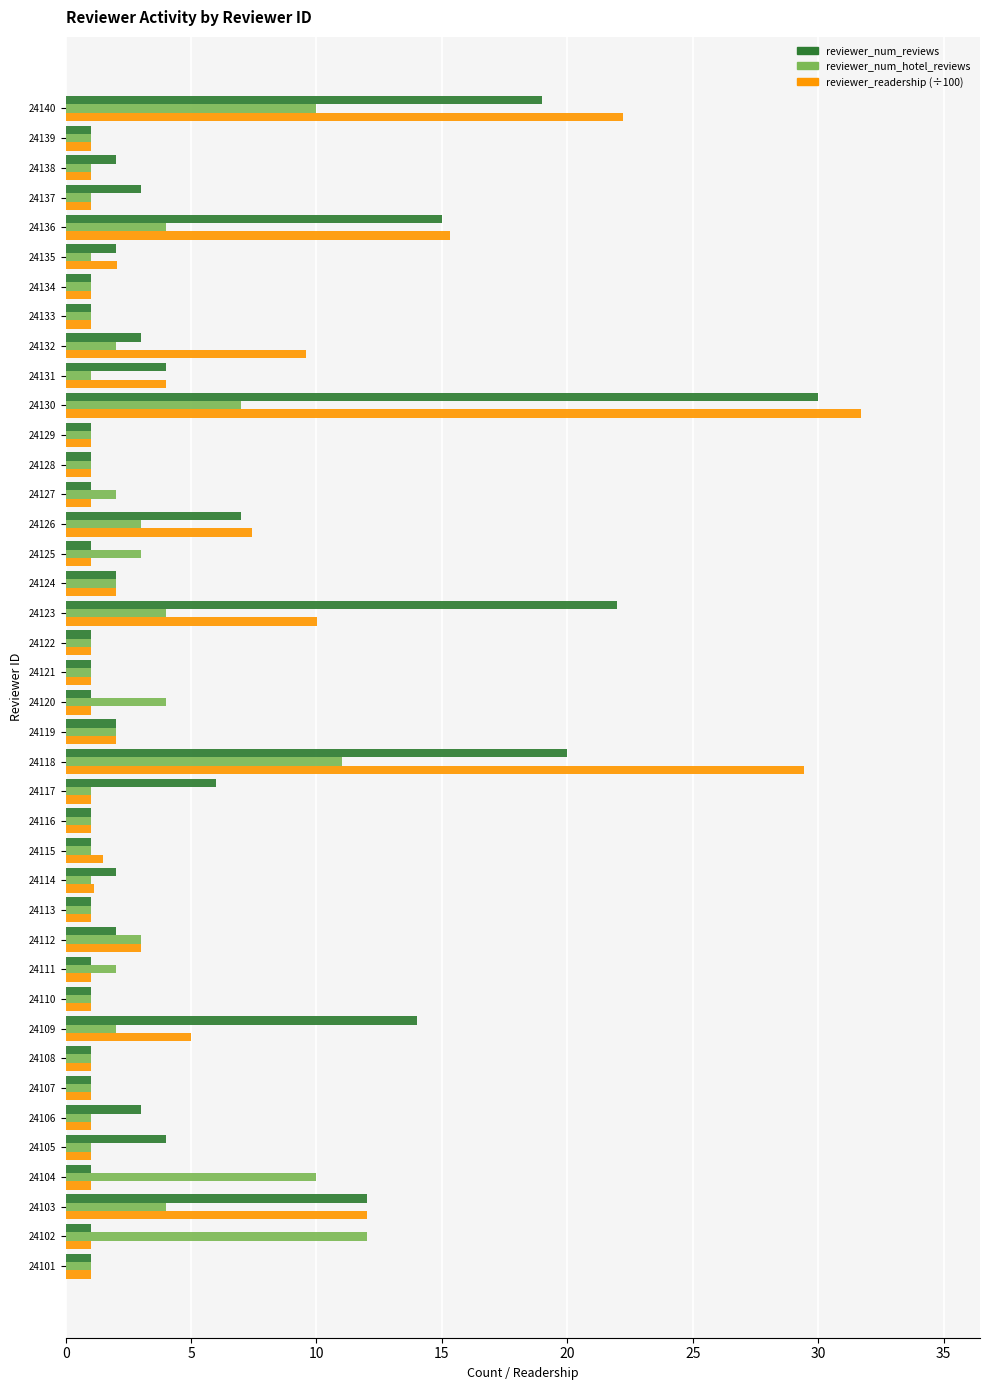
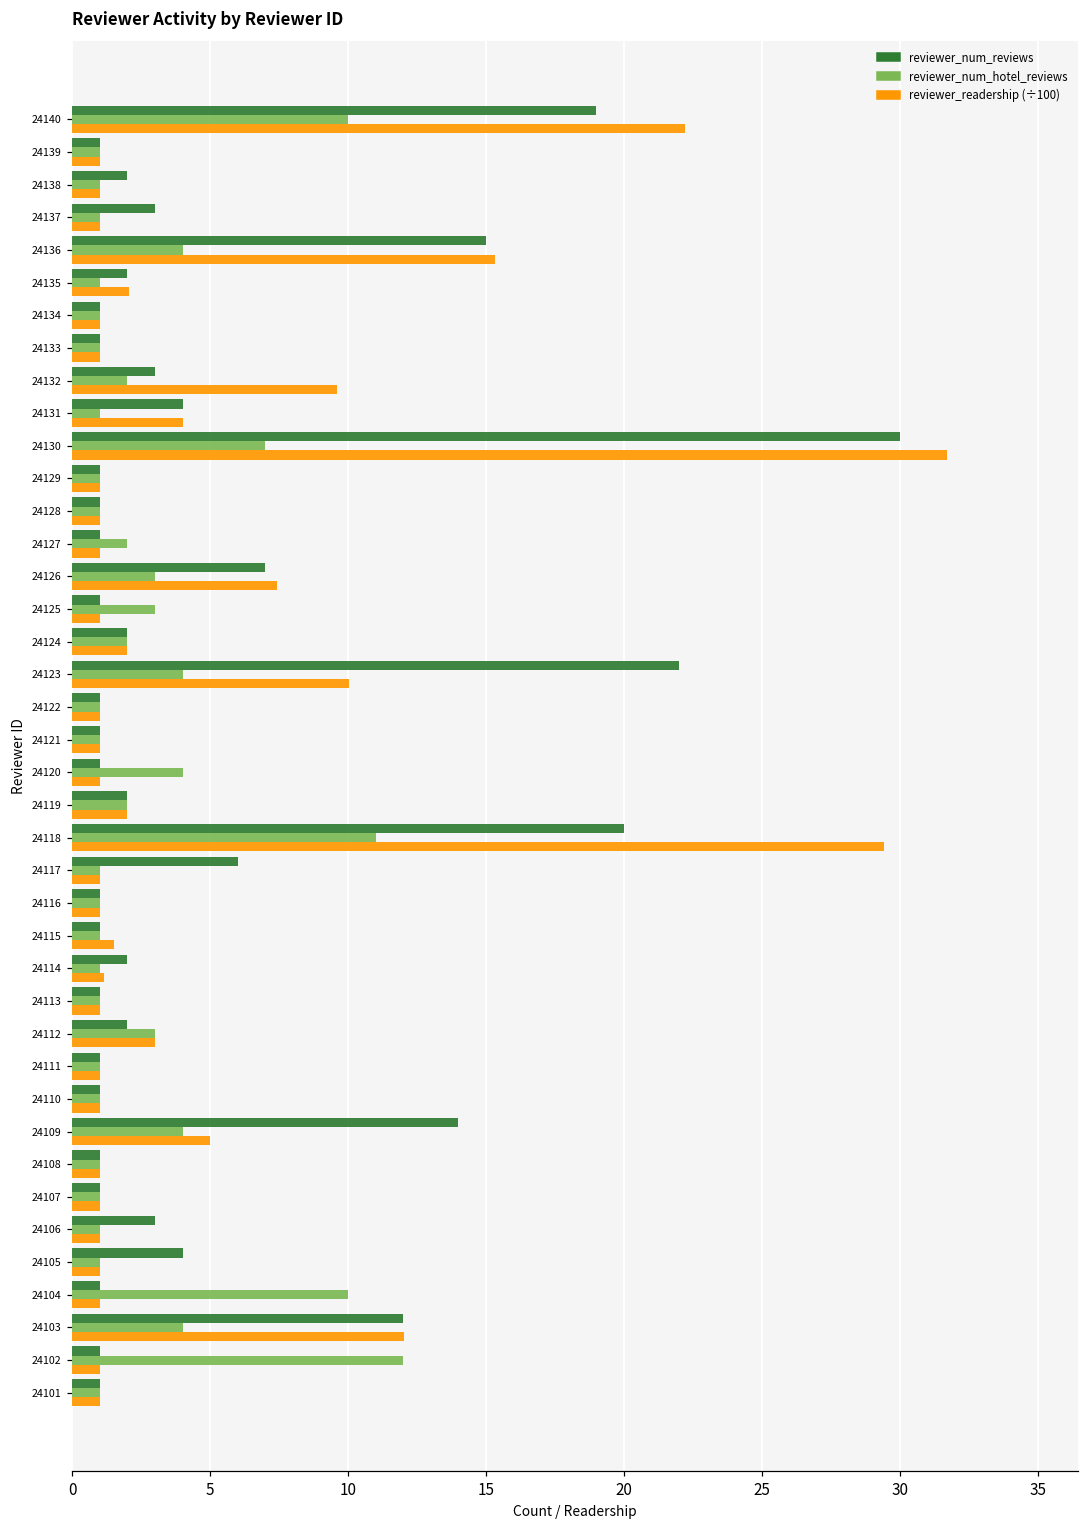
  {
    "reviewer_num_reviews": {
      "24140": 19,
      "24139": 1,
      "24138": 2,
      "24137": 3,
      "24136": 15,
      "24135": 2,
      "24134": 1,
      "24133": 1,
      "24132": 3,
      "24131": 4,
      "24130": 30,
      "24129": 1,
      "24128": 1,
      "24127": 1,
      "24126": 7,
      "24125": 1,
      "24124": 2,
      "24123": 22,
      "24122": 1,
      "24121": 1,
      "24120": 1,
      "24119": 2,
      "24118": 20,
      "24117": 6,
      "24116": 1,
      "24115": 1,
      "24114": 2,
      "24113": 1,
      "24112": 2,
      "24111": 1,
      "24110": 1,
      "24109": 14,
      "24108": 1,
      "24107": 1,
      "24106": 3,
      "24105": 4,
      "24104": 1,
      "24103": 12,
      "24102": 1,
      "24101": 1
    },
    "reviewer_num_hotel_reviews": {
      "24140": 10,
      "24139": 1,
      "24138": 1,
      "24137": 1,
      "24136": 4,
      "24135": 1,
      "24134": 1,
      "24133": 1,
      "24132": 2,
      "24131": 1,
      "24130": 7,
      "24129": 1,
      "24128": 1,
      "24127": 2,
      "24126": 3,
      "24125": 3,
      "24124": 2,
      "24123": 4,
      "24122": 1,
      "24121": 1,
      "24120": 4,
      "24119": 2,
      "24118": 11,
      "24117": 1,
      "24116": 1,
      "24115": 1,
      "24114": 1,
      "24113": 1,
      "24112": 3,
-     "24111": 2,
+     "24111": 1,
      "24110": 1,
-     "24109": 2,
+     "24109": 4,
      "24108": 1,
      "24107": 1,
      "24106": 1,
      "24105": 1,
      "24104": 10,
      "24103": 4,
      "24102": 12,
      "24101": 1
    }
  }
